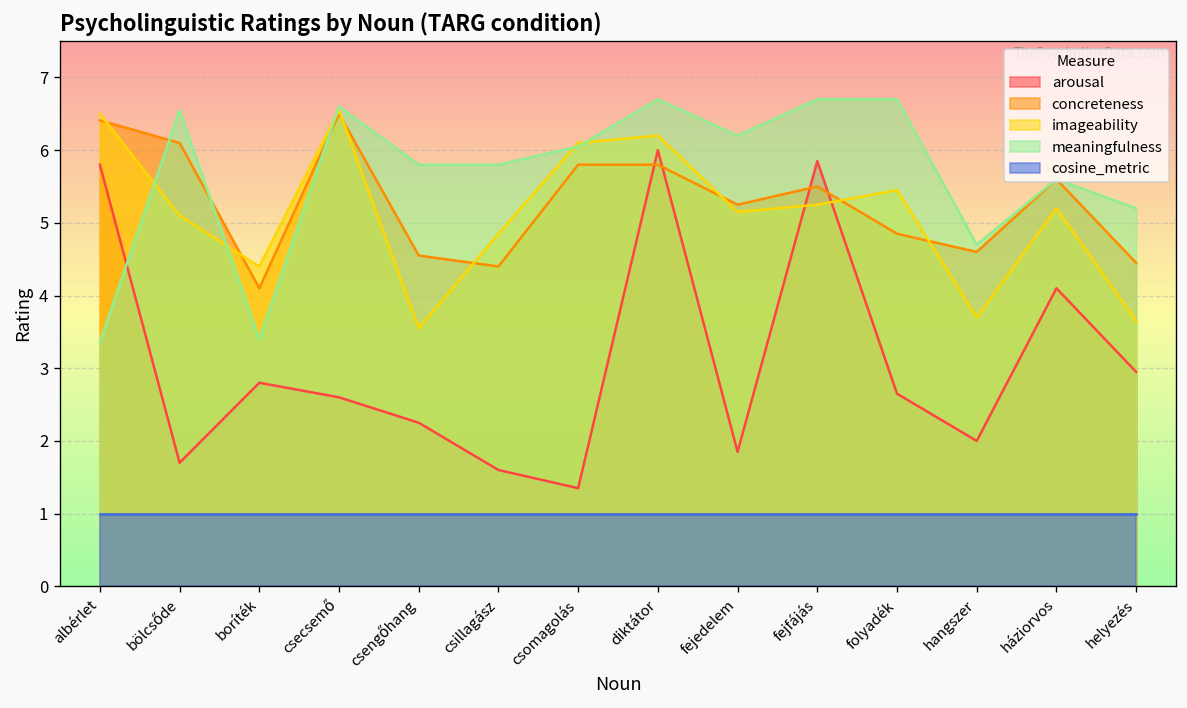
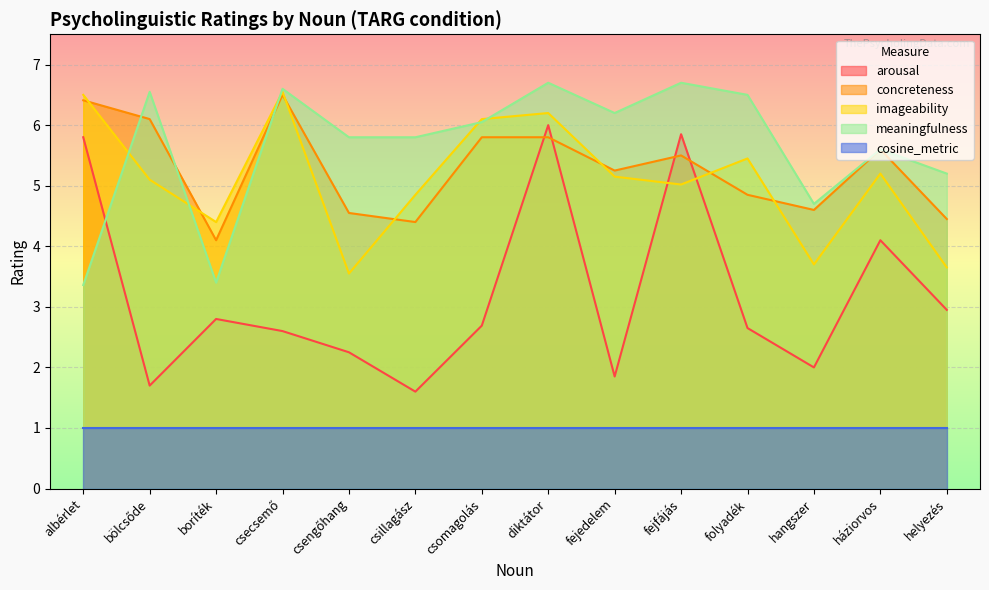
  {
    "arousal": {
      "albérlet": 5.8,
      "bölcsőde": 1.7,
      "boríték": 2.8,
      "csecsemő": 2.6,
      "csengőhang": 2.3,
      "csillagász": 1.6,
-     "csomagolás": 1.4,
+     "csomagolás": 2.7,
      "diktátor": 6.0,
      "fejedelem": 1.9,
      "fejfájás": 5.9,
      "folyadék": 2.7,
      "hangszer": 2.0,
      "háziorvos": 4.1,
      "helyezés": 3.0
    },
    "concreteness": {
      "albérlet": 6.4,
      "bölcsőde": 6.1,
      "boríték": 4.1,
      "csecsemő": 6.5,
      "csengőhang": 4.6,
      "csillagász": 4.4,
      "csomagolás": 5.8,
      "diktátor": 5.8,
      "fejedelem": 5.3,
      "fejfájás": 5.5,
      "folyadék": 4.9,
      "hangszer": 4.6,
      "helyezés": 4.5
    },
    "imageability": {
      "albérlet": 6.5,
      "bölcsőde": 5.1,
      "boríték": 4.4,
      "csecsemő": 6.6,
      "csengőhang": 3.6,
      "csillagász": 4.9,
      "csomagolás": 6.1,
      "diktátor": 6.2,
      "fejedelem": 5.2,
-     "fejfájás": 5.3,
+     "fejfájás": 5.0,
      "folyadék": 5.5,
      "hangszer": 3.7,
      "háziorvos": 5.2,
      "helyezés": 3.7
    },
    "meaningfulness": {
      "albérlet": 3.4,
      "bölcsőde": 6.6,
      "boríték": 3.4,
      "csecsemő": 6.6,
      "csengőhang": 5.8,
      "csillagász": 5.8,
      "csomagolás": 6.1,
      "diktátor": 6.7,
      "fejedelem": 6.2,
      "fejfájás": 6.7,
-     "folyadék": 6.7,
+     "folyadék": 6.5,
      "hangszer": 4.7,
      "helyezés": 5.2
    },
    "cosine_metric": {
      "albérlet": 1.0,
      "bölcsőde": 1.0,
      "boríték": 1.0,
      "csecsemő": 1.0,
      "csengőhang": 1.0,
      "csillagász": 1.0,
      "csomagolás": 1.0,
      "diktátor": 1.0,
      "fejedelem": 1.0,
      "fejfájás": 1.0,
      "folyadék": 1.0,
      "hangszer": 1.0,
      "háziorvos": 1.0,
      "helyezés": 1.0
    }
  }
